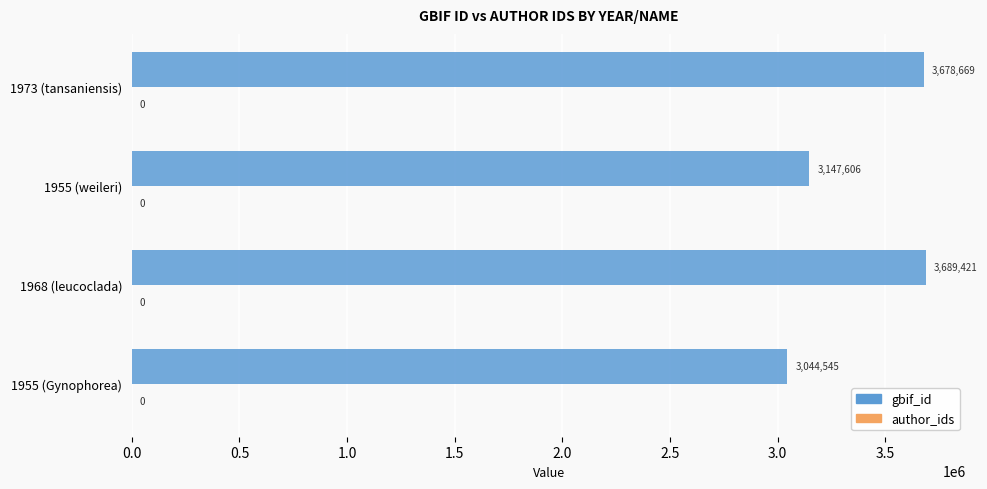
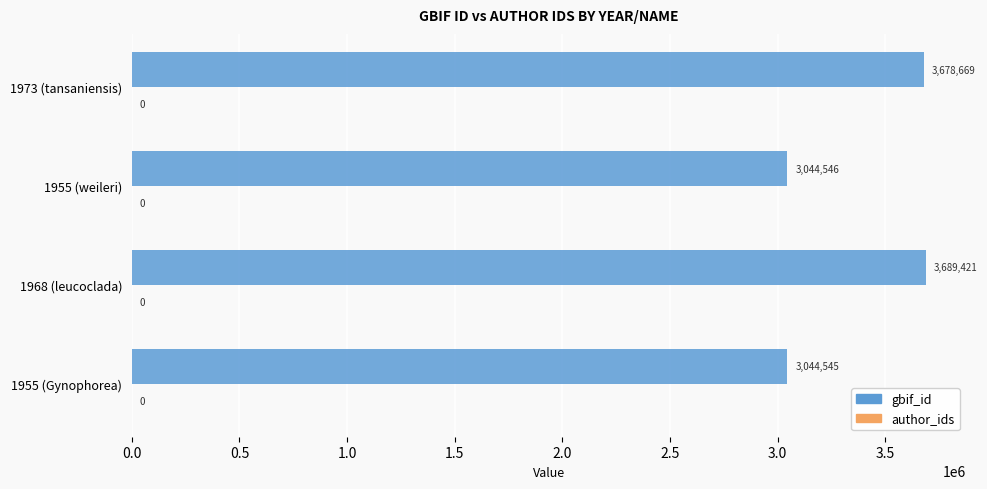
  {
    "gbif_id": {
      "1973 (tansaniensis)": "3,678,669",
-     "1955 (weileri)": "3,147,606",
+     "1955 (weileri)": "3,044,546",
      "1968 (leucoclada)": "3,689,421",
      "1955 (Gynophorea)": "3,044,545"
    },
    "author_ids": {
      "1973 (tansaniensis)": "0",
      "1955 (weileri)": "0",
      "1968 (leucoclada)": "0",
      "1955 (Gynophorea)": "0"
    }
  }
